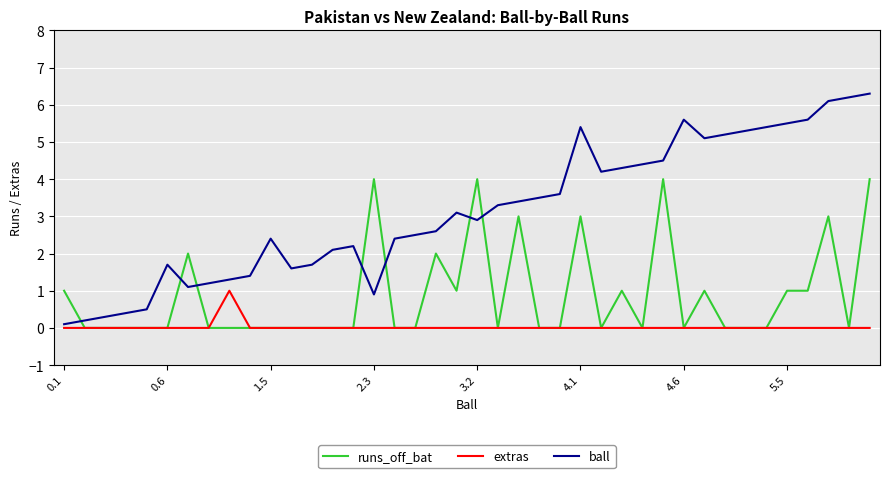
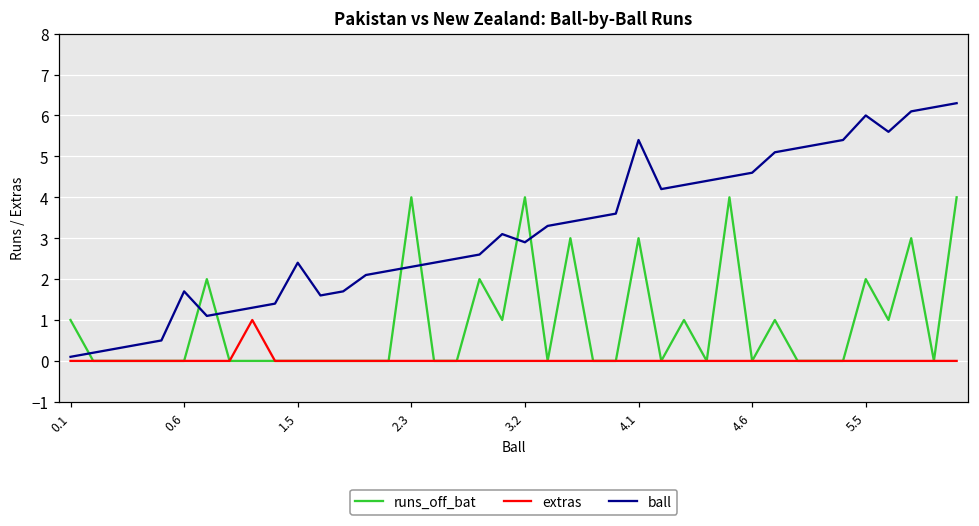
  {
    "runs_off_bat": {
      "0.1": 1,
      "2.3": 4,
      "3.2": 4,
      "4.1": 3,
-     "5.5": 1
+     "5.5": 2
    },
    "extras": {
      "0.1": 0.0,
      "2.3": 0.0,
      "3.2": 0.0,
      "4.1": 0.0,
      "5.5": 0.0
    },
    "ball": {
      "0.1": 0.1,
      "0.6": 1.7,
      "1.5": 2.4,
-     "2.3": 0.9,
+     "2.3": 2.3,
      "3.2": 2.9,
      "4.1": 5.4,
-     "4.6": 5.6,
-     "5.5": 5.5
+     "4.6": 4.6,
+     "5.5": 6.0
    }
  }
